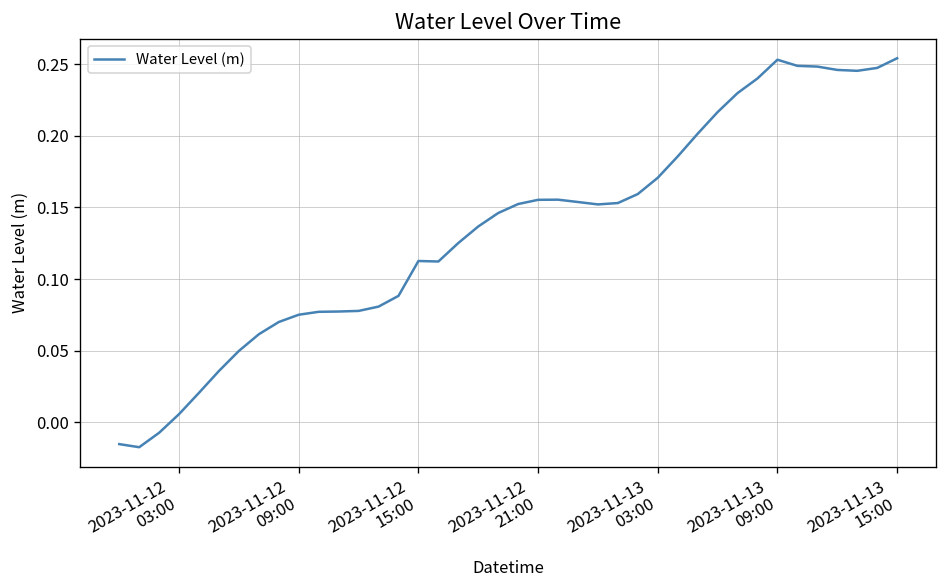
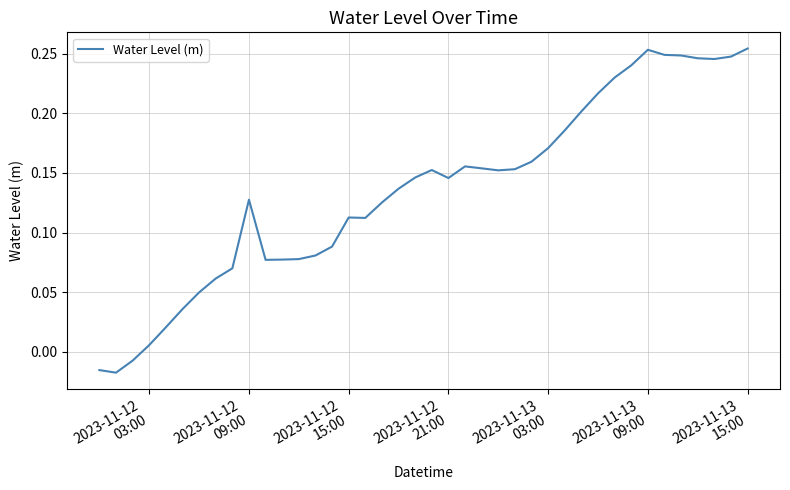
  {
    "2023-11-12 03:00": 0.006,
-   "2023-11-12 09:00": 0.075,
+   "2023-11-12 09:00": 0.128,
    "2023-11-12 15:00": 0.113,
-   "2023-11-12 21:00": 0.155,
+   "2023-11-12 21:00": 0.146,
    "2023-11-13 03:00": 0.171,
    "2023-11-13 09:00": 0.253,
    "2023-11-13 15:00": 0.254
  }
